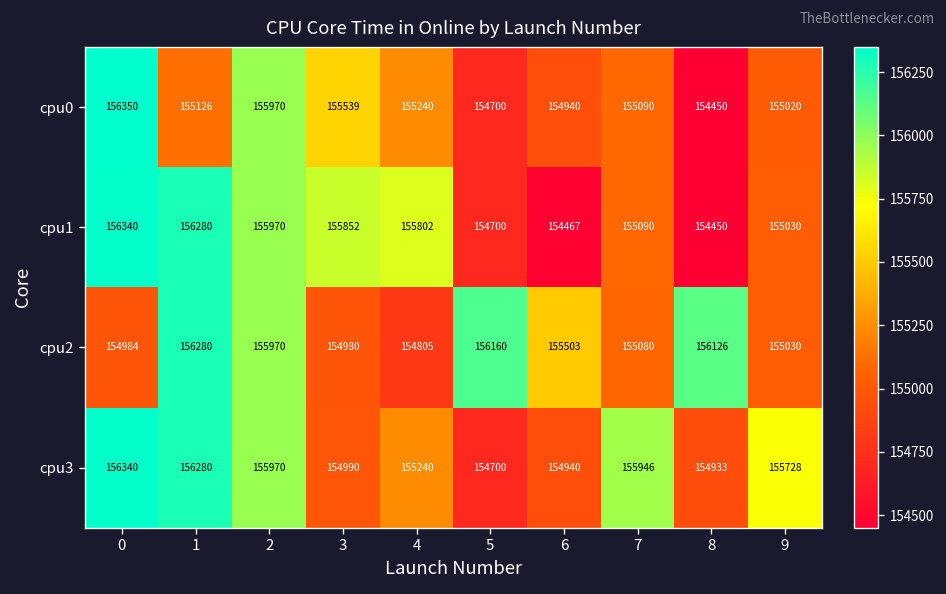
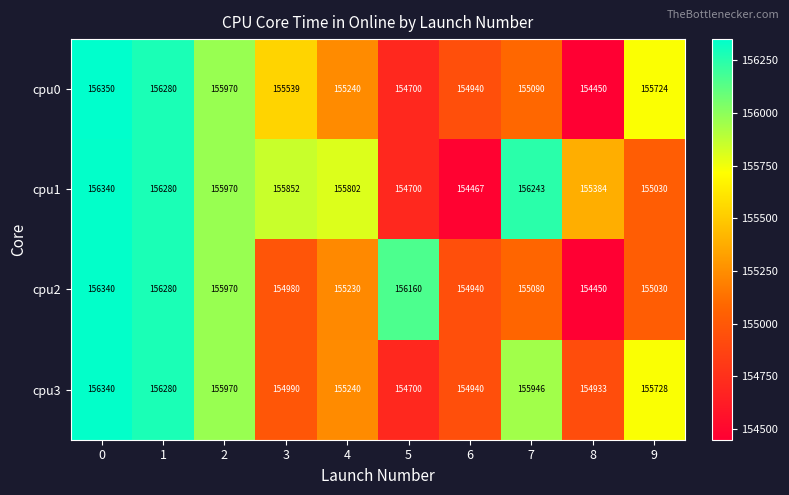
  {
    "cpu0": {
      "0": 156350,
-     "1": 155126,
+     "1": 156280,
      "2": 155970,
      "3": 155539,
      "4": 155240,
      "5": 154700,
      "6": 154940,
      "7": 155090,
      "8": 154450,
-     "9": 155020
+     "9": 155724
    },
    "cpu1": {
      "0": 156340,
      "1": 156280,
      "2": 155970,
      "3": 155852,
      "4": 155802,
      "5": 154700,
      "6": 154467,
-     "7": 155090,
-     "8": 154450,
+     "7": 156243,
+     "8": 155384,
      "9": 155030
    },
    "cpu2": {
-     "0": 154984,
+     "0": 156340,
      "1": 156280,
      "2": 155970,
      "3": 154980,
-     "4": 154805,
+     "4": 155230,
      "5": 156160,
-     "6": 155503,
+     "6": 154940,
      "7": 155080,
-     "8": 156126,
+     "8": 154450,
      "9": 155030
    },
    "cpu3": {
      "0": 156340,
      "1": 156280,
      "2": 155970,
      "3": 154990,
      "4": 155240,
      "5": 154700,
      "6": 154940,
      "7": 155946,
      "8": 154933,
      "9": 155728
    }
  }
